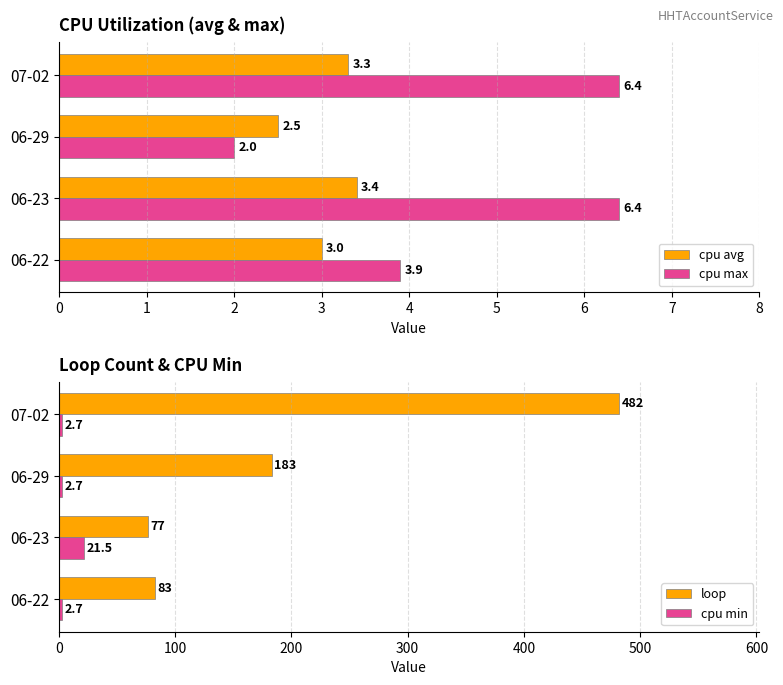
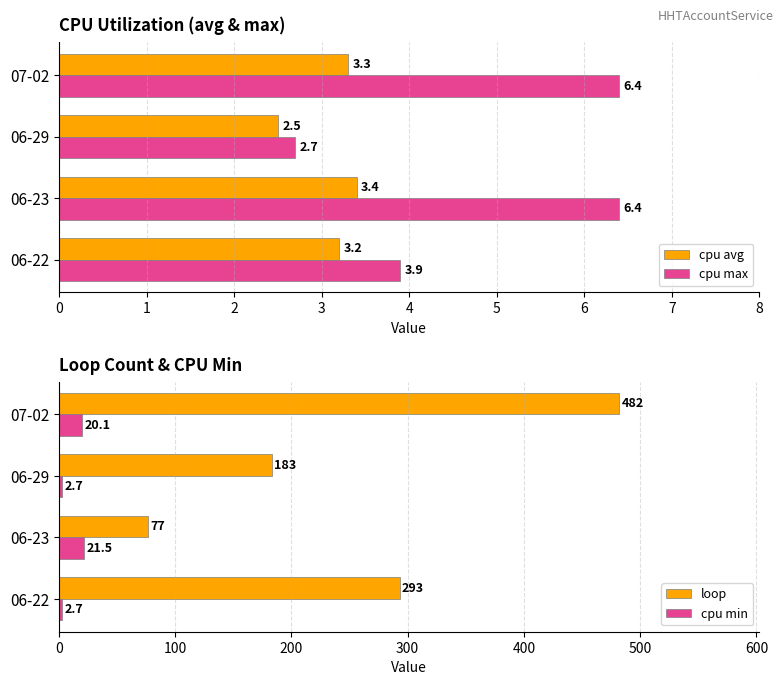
  {
    "CPU Utilization (avg & max)": {
      "cpu avg": {
        "07-02": 3.3,
        "06-29": 2.5,
        "06-23": 3.4,
-       "06-22": 3.0
+       "06-22": 3.2
      },
      "cpu max": {
        "07-02": 6.4,
-       "06-29": 2.0,
+       "06-29": 2.7,
        "06-23": 6.4,
        "06-22": 3.9
      }
    },
    "Loop Count & CPU Min": {
      "loop": {
        "07-02": 482,
        "06-29": 183,
        "06-23": 77,
-       "06-22": 83
+       "06-22": 293
      },
      "cpu min": {
-       "07-02": 2.7,
+       "07-02": 20.1,
        "06-29": 2.7,
        "06-23": 21.5,
        "06-22": 2.7
      }
    }
  }
